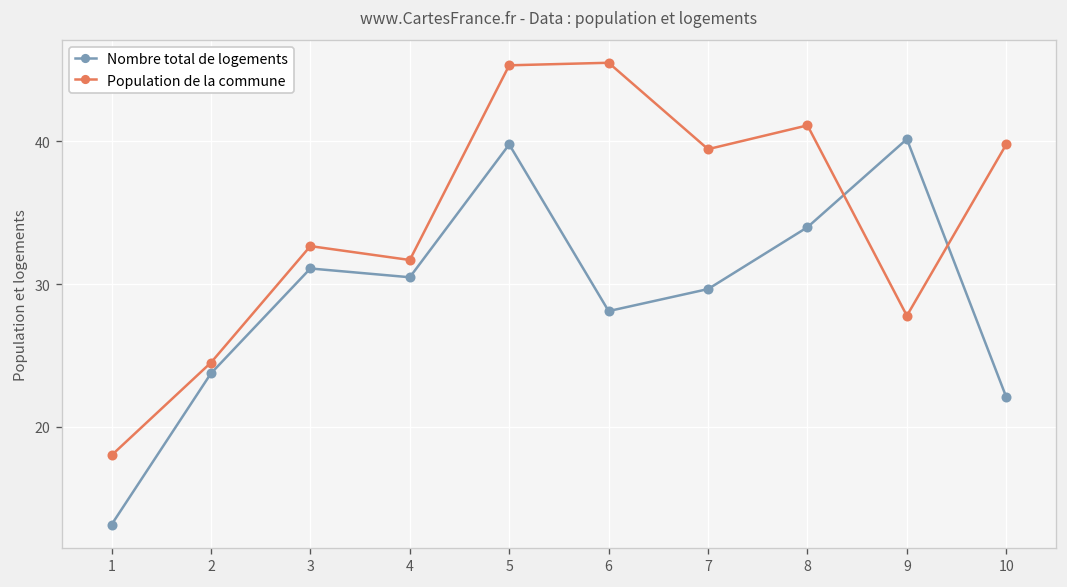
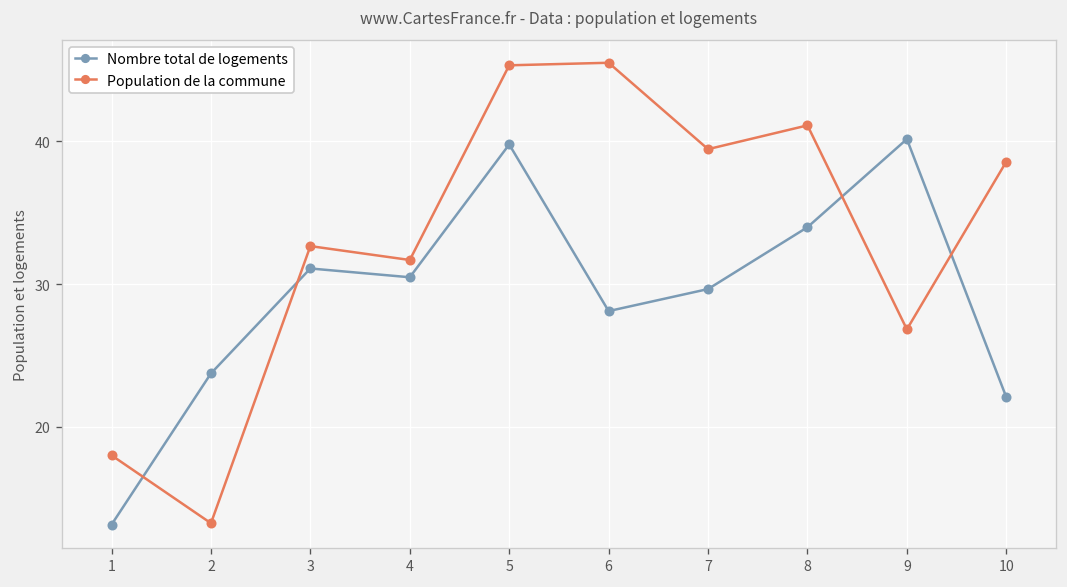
  {
    "Nombre total de logements": {
      "1": 13.2,
      "2": 23.7,
      "3": 31.1,
      "4": 30.5,
      "5": 39.8,
      "6": 28.1,
      "7": 29.7,
      "8": 34.0,
      "9": 40.2,
      "10": 22.1
    },
    "Population de la commune": {
      "1": 18.0,
-     "2": 24.5,
+     "2": 13.2,
      "3": 32.7,
      "4": 31.7,
      "5": 45.3,
      "6": 45.5,
      "7": 39.5,
      "8": 41.1,
-     "9": 27.8,
-     "10": 39.8
+     "9": 26.8,
+     "10": 38.6
    }
  }
